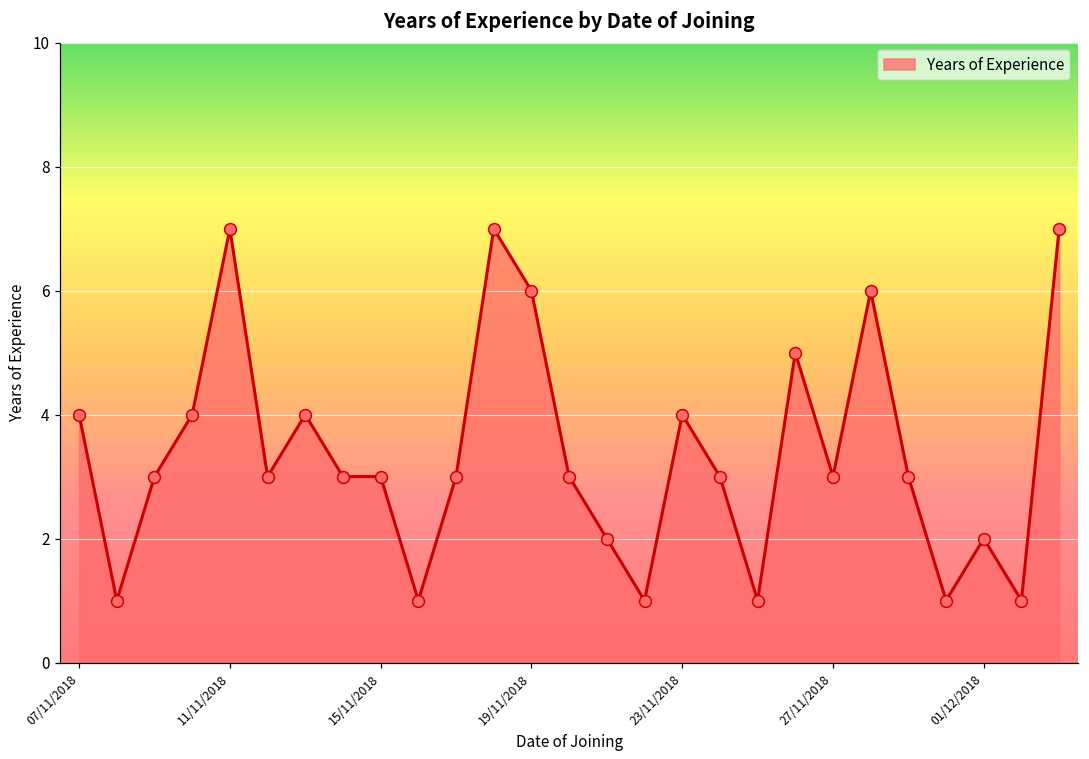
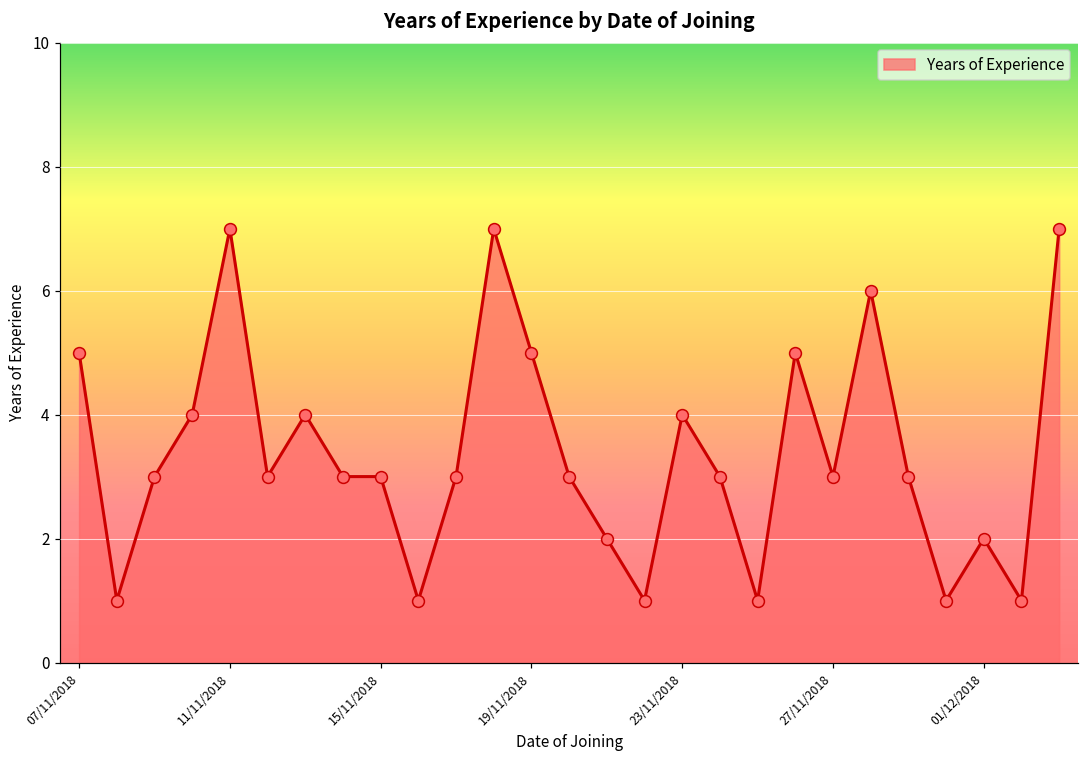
  {
-   "07/11/2018": 4,
+   "07/11/2018": 5,
    "11/11/2018": 7,
    "15/11/2018": 3,
-   "19/11/2018": 6,
+   "19/11/2018": 5,
    "23/11/2018": 4,
    "27/11/2018": 3,
    "01/12/2018": 2
  }
